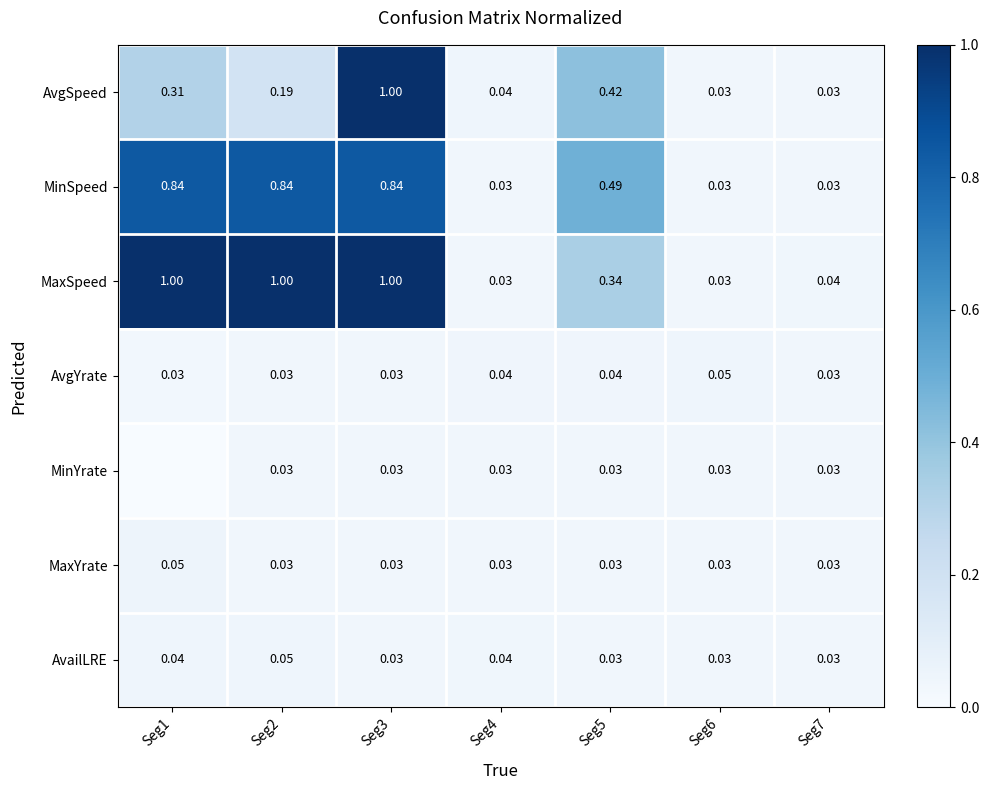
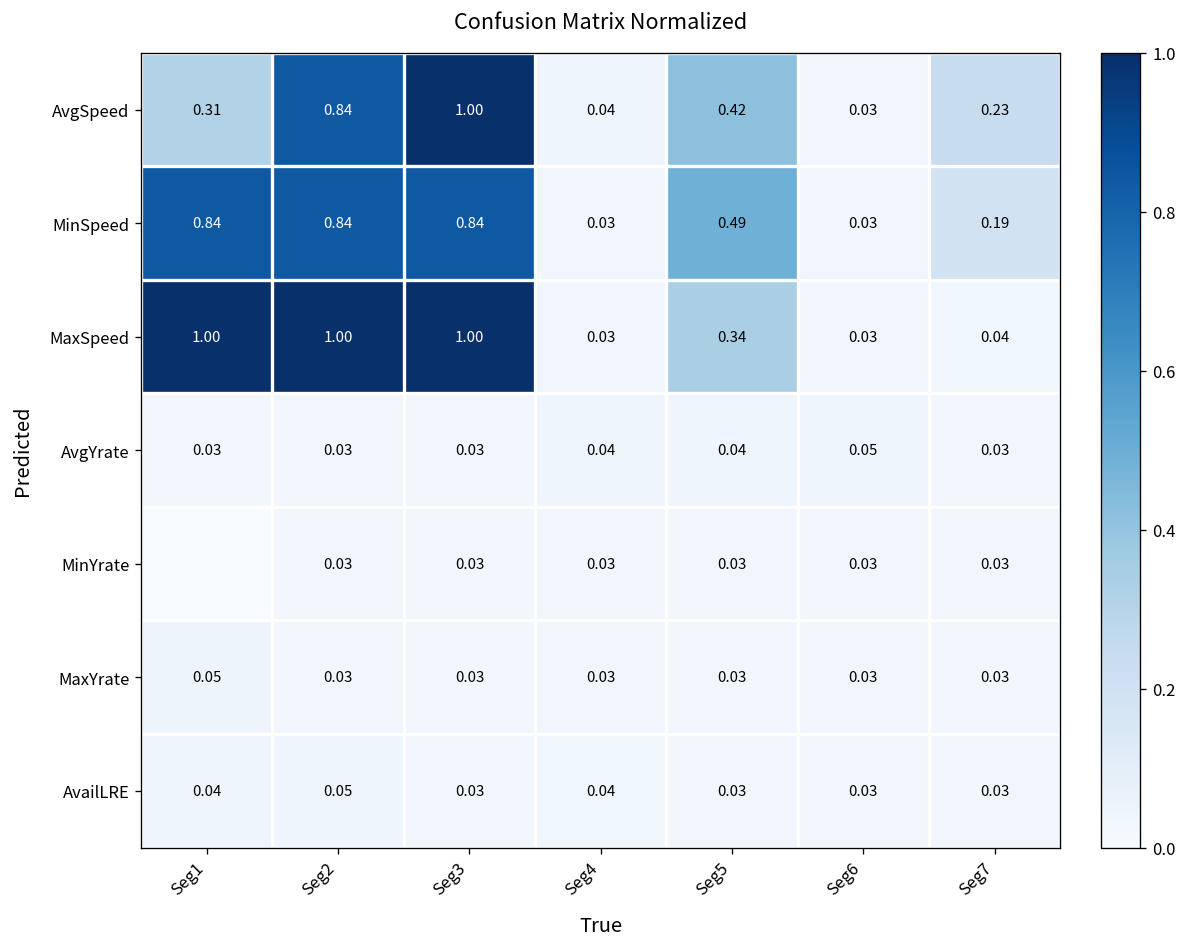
  {
    "AvgSpeed": {
      "Seg1": 0.31,
-     "Seg2": 0.19,
+     "Seg2": 0.84,
      "Seg3": 1.00,
      "Seg4": 0.04,
      "Seg5": 0.42,
      "Seg6": 0.03,
-     "Seg7": 0.03
+     "Seg7": 0.23
    },
    "MinSpeed": {
      "Seg1": 0.84,
      "Seg2": 0.84,
      "Seg3": 0.84,
      "Seg4": 0.03,
      "Seg5": 0.49,
      "Seg6": 0.03,
-     "Seg7": 0.03
+     "Seg7": 0.19
    },
    "MaxSpeed": {
      "Seg1": 1.00,
      "Seg2": 1.00,
      "Seg3": 1.00,
      "Seg4": 0.03,
      "Seg5": 0.34,
      "Seg6": 0.03,
      "Seg7": 0.04
    },
    "AvgYrate": {
      "Seg1": 0.03,
      "Seg2": 0.03,
      "Seg3": 0.03,
      "Seg4": 0.04,
      "Seg5": 0.04,
      "Seg6": 0.05,
      "Seg7": 0.03
    },
    "MinYrate": {
      "Seg2": 0.03,
      "Seg3": 0.03,
      "Seg4": 0.03,
      "Seg5": 0.03,
      "Seg6": 0.03,
      "Seg7": 0.03
    },
    "MaxYrate": {
      "Seg1": 0.05,
      "Seg2": 0.03,
      "Seg3": 0.03,
      "Seg4": 0.03,
      "Seg5": 0.03,
      "Seg6": 0.03,
      "Seg7": 0.03
    },
    "AvailLRE": {
      "Seg1": 0.04,
      "Seg2": 0.05,
      "Seg3": 0.03,
      "Seg4": 0.04,
      "Seg5": 0.03,
      "Seg6": 0.03,
      "Seg7": 0.03
    }
  }
